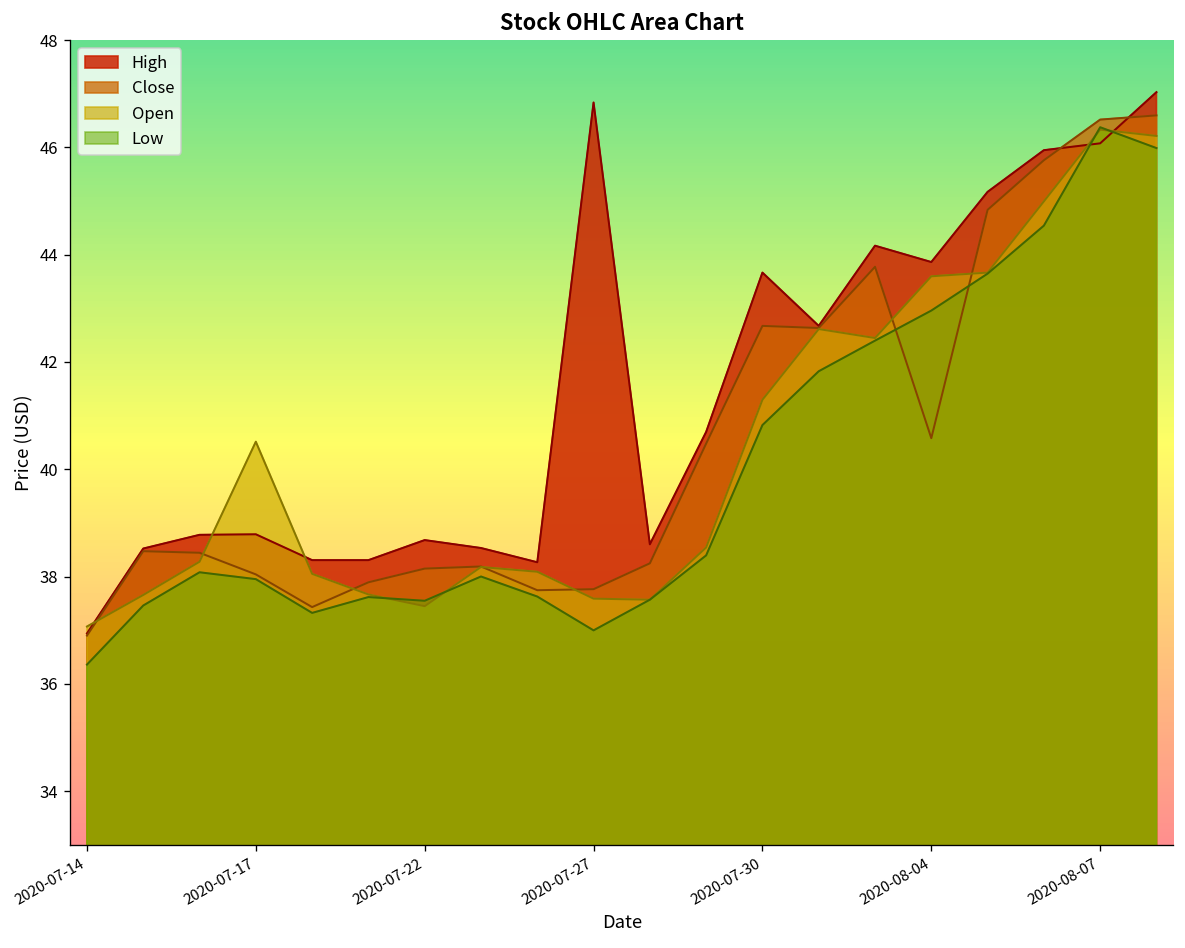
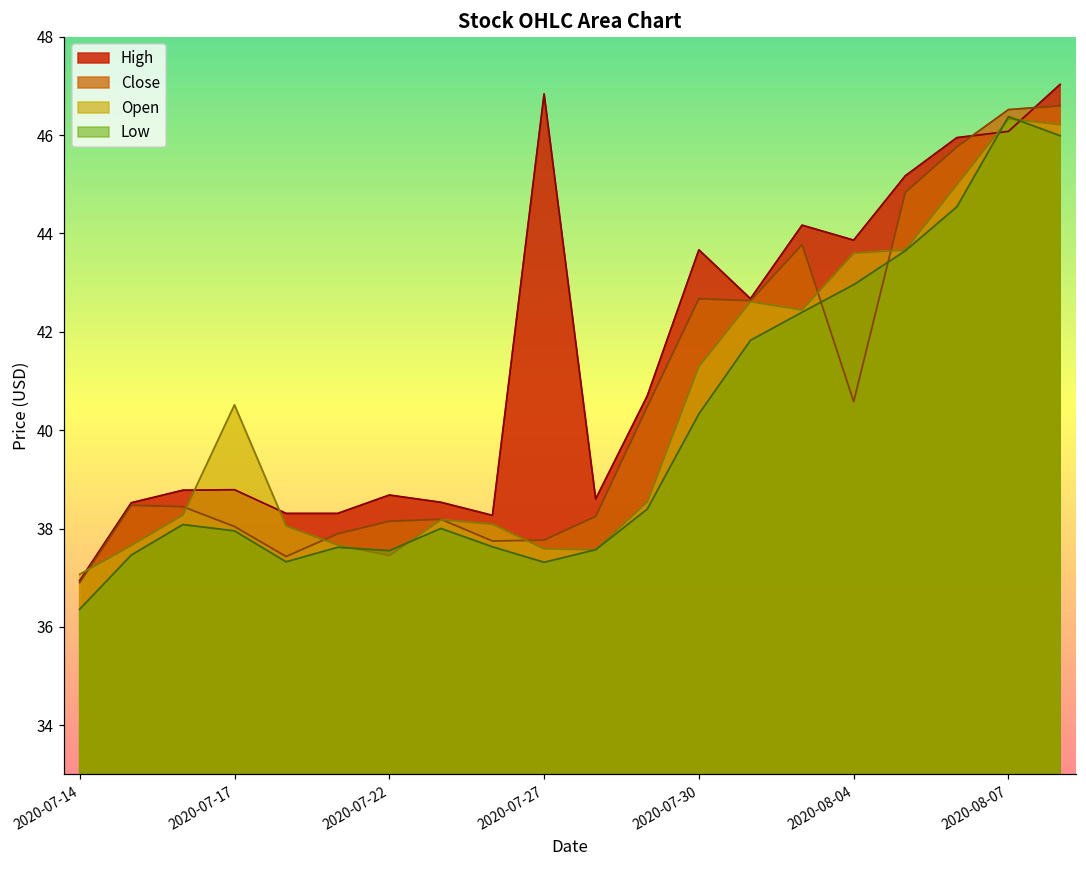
  {
    "High": {
      "2020-07-17": 38.8,
      "2020-07-22": 38.7,
      "2020-07-27": 46.8,
      "2020-07-30": 43.7,
      "2020-08-04": 43.9,
      "2020-08-07": 46.1
    },
    "Close": {
      "2020-07-17": 38.0,
      "2020-07-22": 38.1,
      "2020-07-27": 37.8,
      "2020-07-30": 42.7,
      "2020-08-04": 40.6,
      "2020-08-07": 46.5
    },
    "Open": {
      "2020-07-14": 37.1,
      "2020-07-17": 40.5,
      "2020-07-22": 37.4,
      "2020-07-27": 37.6,
      "2020-07-30": 41.3,
      "2020-08-04": 43.6
    },
    "Low": {
      "2020-07-14": 36.4,
      "2020-07-17": 38.0,
      "2020-07-22": 37.5,
-     "2020-07-27": 37.0,
-     "2020-07-30": 40.8,
+     "2020-07-27": 37.3,
+     "2020-07-30": 40.3,
      "2020-08-04": 43.0
    }
  }
